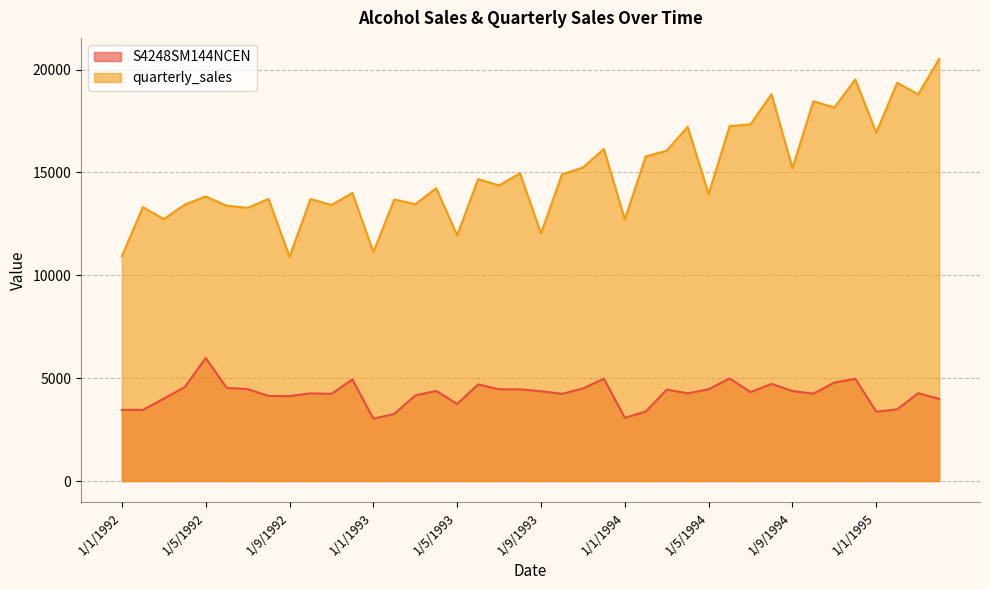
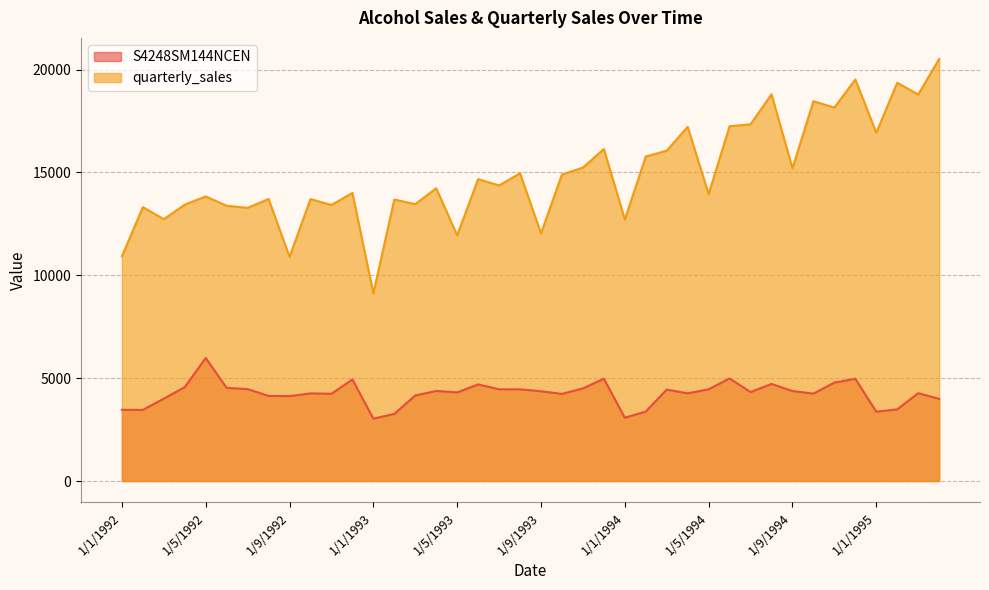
  {
    "S4248SM144NCEN": {
      "1/1/1992": 3500,
      "1/5/1992": 6000,
      "1/9/1992": 4100,
      "1/1/1993": 3000,
-     "1/5/1993": 3700,
+     "1/5/1993": 4300,
      "1/9/1993": 4400,
      "1/1/1994": 3100,
      "1/5/1994": 4500,
      "1/9/1994": 4400,
      "1/1/1995": 3400
    },
    "quarterly_sales": {
      "1/1/1992": 10900,
      "1/5/1992": 13800,
      "1/9/1992": 10900,
-     "1/1/1993": 11100,
+     "1/1/1993": 9100,
      "1/5/1993": 11900,
      "1/9/1993": 12000,
      "1/1/1994": 12700,
      "1/5/1994": 13900,
      "1/9/1994": 15200,
      "1/1/1995": 16900
    }
  }
